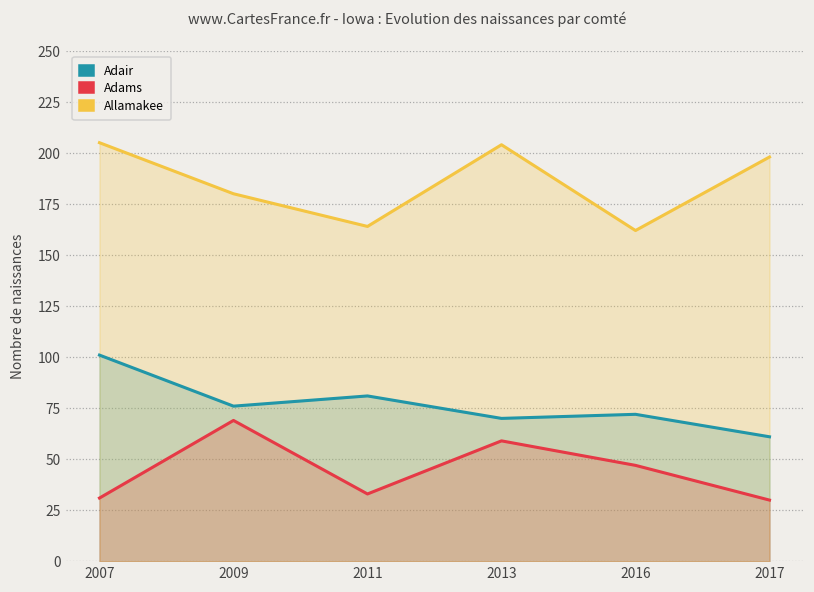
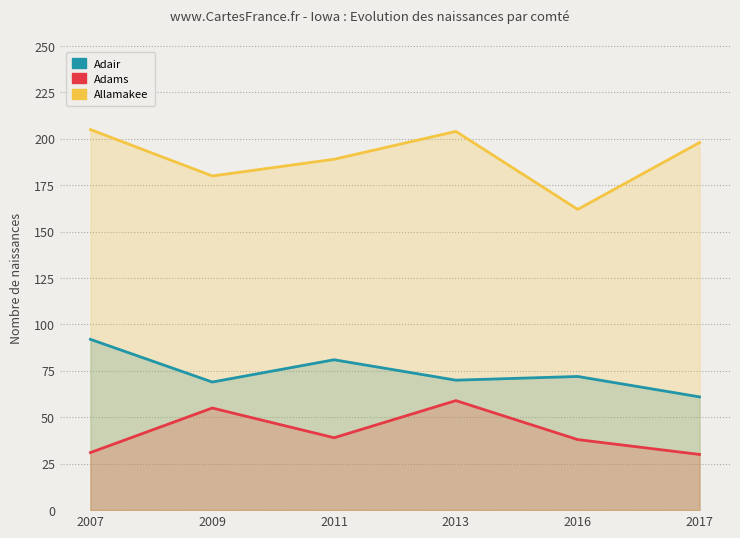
  {
    "Adair": {
-     "2007": 101,
-     "2009": 76,
+     "2007": 92,
+     "2009": 69,
      "2011": 81,
      "2013": 70,
      "2016": 72,
      "2017": 61
    },
    "Adams": {
      "2007": 31,
-     "2009": 69,
-     "2011": 33,
+     "2009": 55,
+     "2011": 39,
      "2013": 59,
-     "2016": 47,
+     "2016": 38,
      "2017": 30
    },
    "Allamakee": {
      "2007": 205,
      "2009": 180,
-     "2011": 164,
+     "2011": 189,
      "2013": 204,
      "2016": 162,
      "2017": 198
    }
  }
